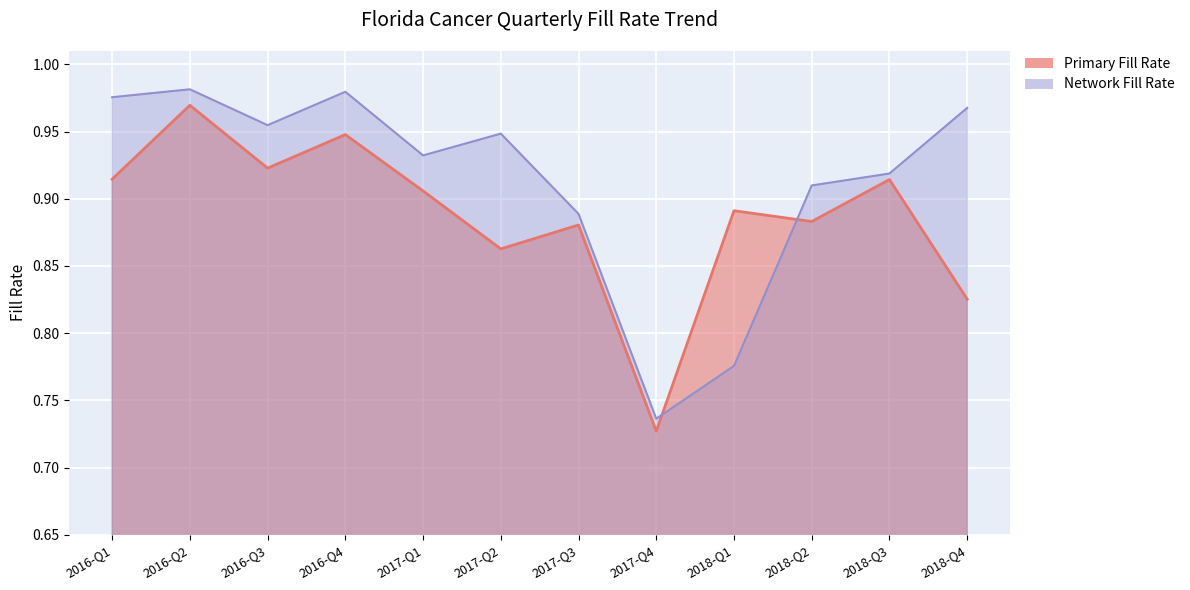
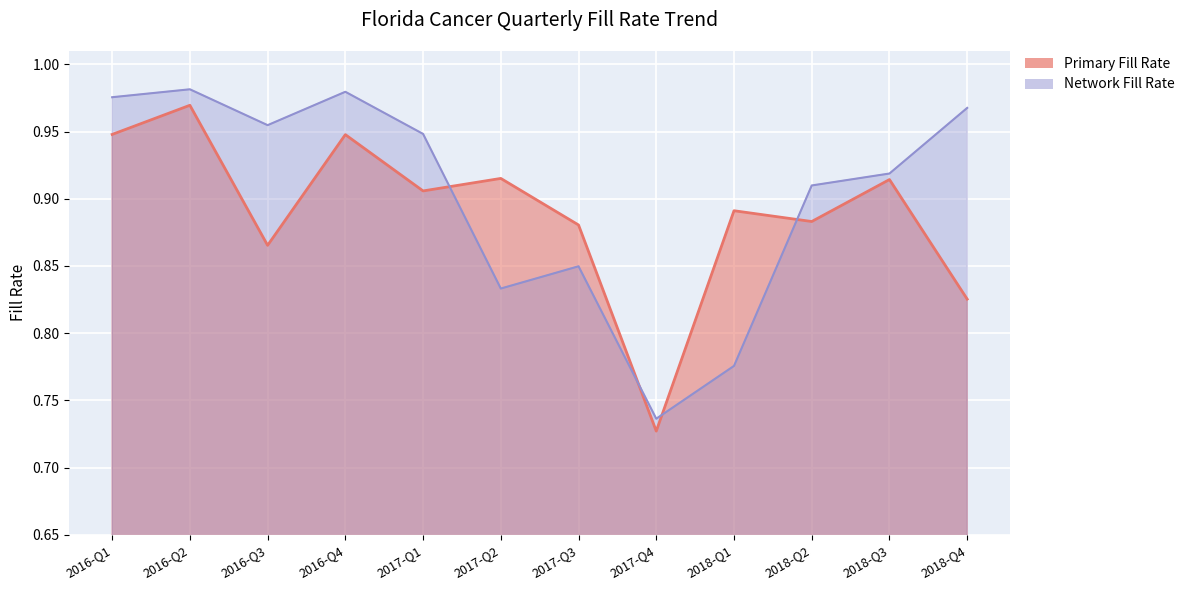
  {
    "Primary Fill Rate": {
-     "2016-Q1": 0.915,
+     "2016-Q1": 0.948,
      "2016-Q2": 0.970,
-     "2016-Q3": 0.923,
+     "2016-Q3": 0.865,
      "2016-Q4": 0.948,
      "2017-Q1": 0.906,
-     "2017-Q2": 0.863,
+     "2017-Q2": 0.915,
      "2017-Q3": 0.881,
      "2017-Q4": 0.727,
      "2018-Q1": 0.891,
      "2018-Q2": 0.883,
      "2018-Q3": 0.914,
      "2018-Q4": 0.825
    },
    "Network Fill Rate": {
      "2016-Q1": 0.976,
      "2016-Q2": 0.982,
      "2016-Q3": 0.955,
      "2016-Q4": 0.980,
-     "2017-Q1": 0.932,
-     "2017-Q2": 0.949,
-     "2017-Q3": 0.889,
+     "2017-Q1": 0.948,
+     "2017-Q2": 0.833,
+     "2017-Q3": 0.850,
      "2017-Q4": 0.736,
      "2018-Q1": 0.776,
      "2018-Q2": 0.910,
      "2018-Q3": 0.919,
      "2018-Q4": 0.968
    }
  }
